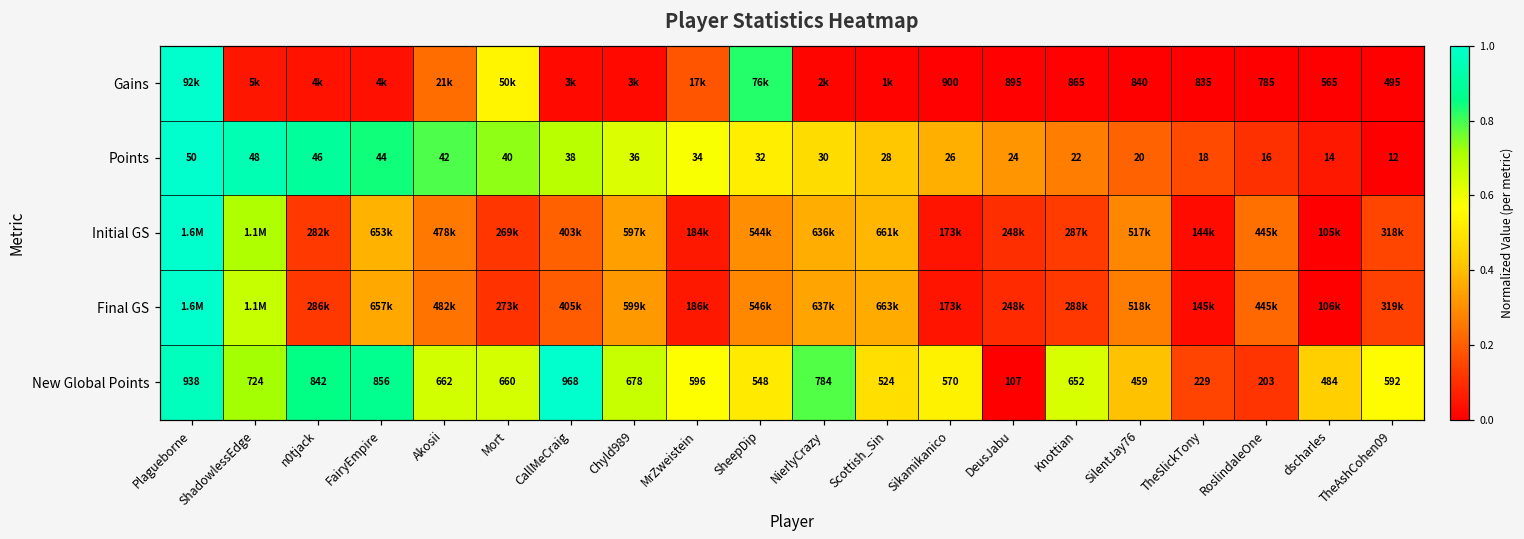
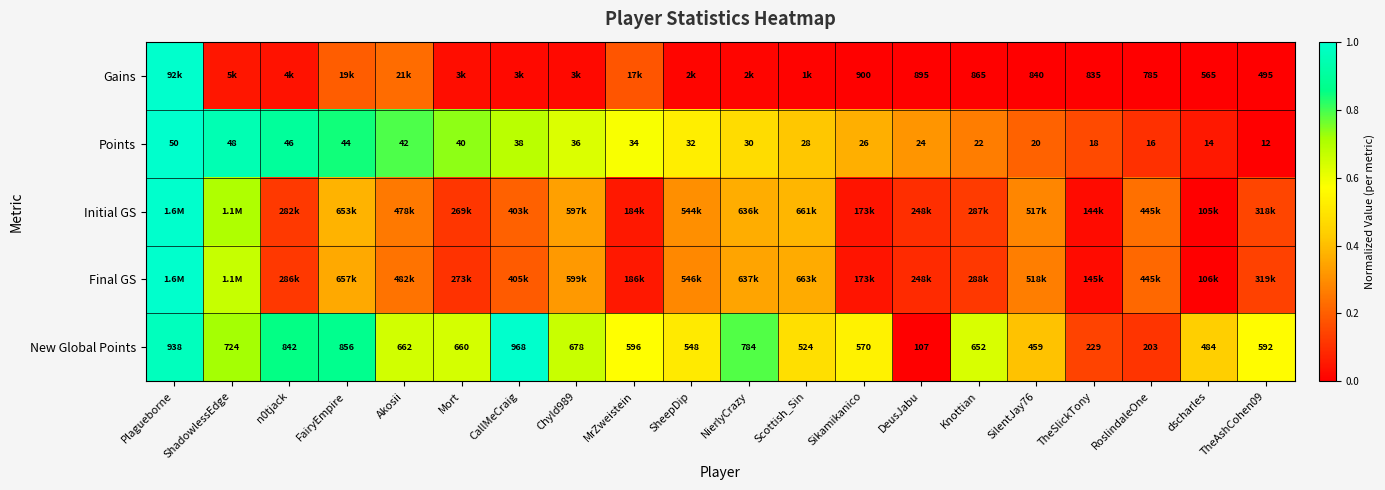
  {
    "Gains": {
      "Plagueborne": "92k",
      "ShadowlessEdge": "5k",
      "n0tjack": "4k",
-     "FairyEmpire": "4k",
+     "FairyEmpire": "19k",
      "Akosii": "21k",
-     "Mort": "50k",
+     "Mort": "3k",
      "CallMeCraig": "3k",
      "Chyld989": "3k",
      "MrZweistein": "17k",
-     "SheepDip": "76k",
+     "SheepDip": "2k",
      "NierlyCrazy": "2k",
      "Scottish_Sin": "1k",
      "Sikamikanico": "900",
      "DeusJabu": "895",
      "Knottian": "865",
      "SilentJay76": "840",
      "TheSlickTony": "835",
      "RoslindaleOne": "785",
      "dscharles": "565",
      "TheAshCohen09": "495"
    },
    "Points": {
      "Plagueborne": "50",
      "ShadowlessEdge": "48",
      "n0tjack": "46",
      "FairyEmpire": "44",
      "Akosii": "42",
      "Mort": "40",
      "CallMeCraig": "38",
      "Chyld989": "36",
      "MrZweistein": "34",
      "SheepDip": "32",
      "NierlyCrazy": "30",
      "Scottish_Sin": "28",
      "Sikamikanico": "26",
      "DeusJabu": "24",
      "Knottian": "22",
      "SilentJay76": "20",
      "TheSlickTony": "18",
      "RoslindaleOne": "16",
      "dscharles": "14",
      "TheAshCohen09": "12"
    },
    "Initial GS": {
      "Plagueborne": "1.6M",
      "ShadowlessEdge": "1.1M",
      "n0tjack": "282k",
      "FairyEmpire": "653k",
      "Akosii": "478k",
      "Mort": "269k",
      "CallMeCraig": "403k",
      "Chyld989": "597k",
      "MrZweistein": "184k",
      "SheepDip": "544k",
      "NierlyCrazy": "636k",
      "Scottish_Sin": "661k",
      "Sikamikanico": "173k",
      "DeusJabu": "248k",
      "Knottian": "287k",
      "SilentJay76": "517k",
      "TheSlickTony": "144k",
      "RoslindaleOne": "445k",
      "dscharles": "105k",
      "TheAshCohen09": "318k"
    },
    "Final GS": {
      "Plagueborne": "1.6M",
      "ShadowlessEdge": "1.1M",
      "n0tjack": "286k",
      "FairyEmpire": "657k",
      "Akosii": "482k",
      "Mort": "273k",
      "CallMeCraig": "405k",
      "Chyld989": "599k",
      "MrZweistein": "186k",
      "SheepDip": "546k",
      "NierlyCrazy": "637k",
      "Scottish_Sin": "663k",
      "Sikamikanico": "173k",
      "DeusJabu": "248k",
      "Knottian": "288k",
      "SilentJay76": "518k",
      "TheSlickTony": "145k",
      "RoslindaleOne": "445k",
      "dscharles": "106k",
      "TheAshCohen09": "319k"
    },
    "New Global Points": {
      "Plagueborne": "938",
      "ShadowlessEdge": "724",
      "n0tjack": "842",
      "FairyEmpire": "856",
      "Akosii": "662",
      "Mort": "660",
      "CallMeCraig": "968",
      "Chyld989": "678",
      "MrZweistein": "596",
      "SheepDip": "548",
      "NierlyCrazy": "784",
      "Scottish_Sin": "524",
      "Sikamikanico": "570",
      "DeusJabu": "107",
      "Knottian": "652",
      "SilentJay76": "459",
      "TheSlickTony": "229",
      "RoslindaleOne": "203",
      "dscharles": "484",
      "TheAshCohen09": "592"
    }
  }
